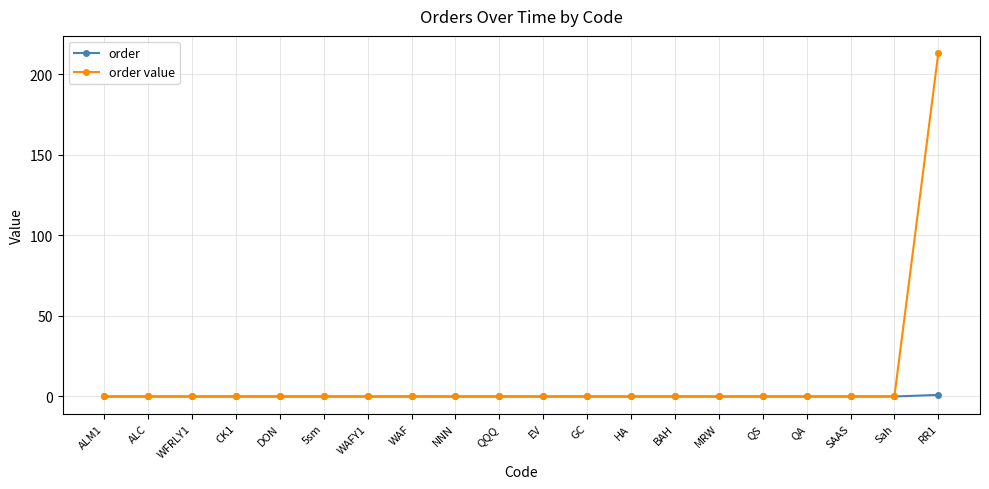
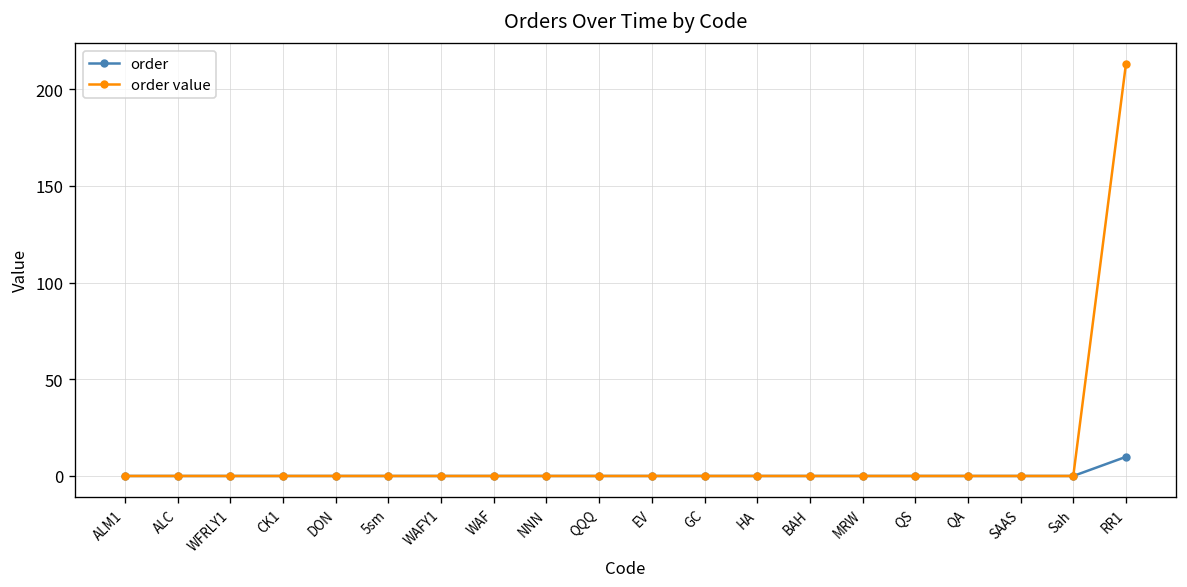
  {
    "order": {
-     "RR1": 1
+     "RR1": 10
    },
    "order value": {
      "RR1": 213
    }
  }
